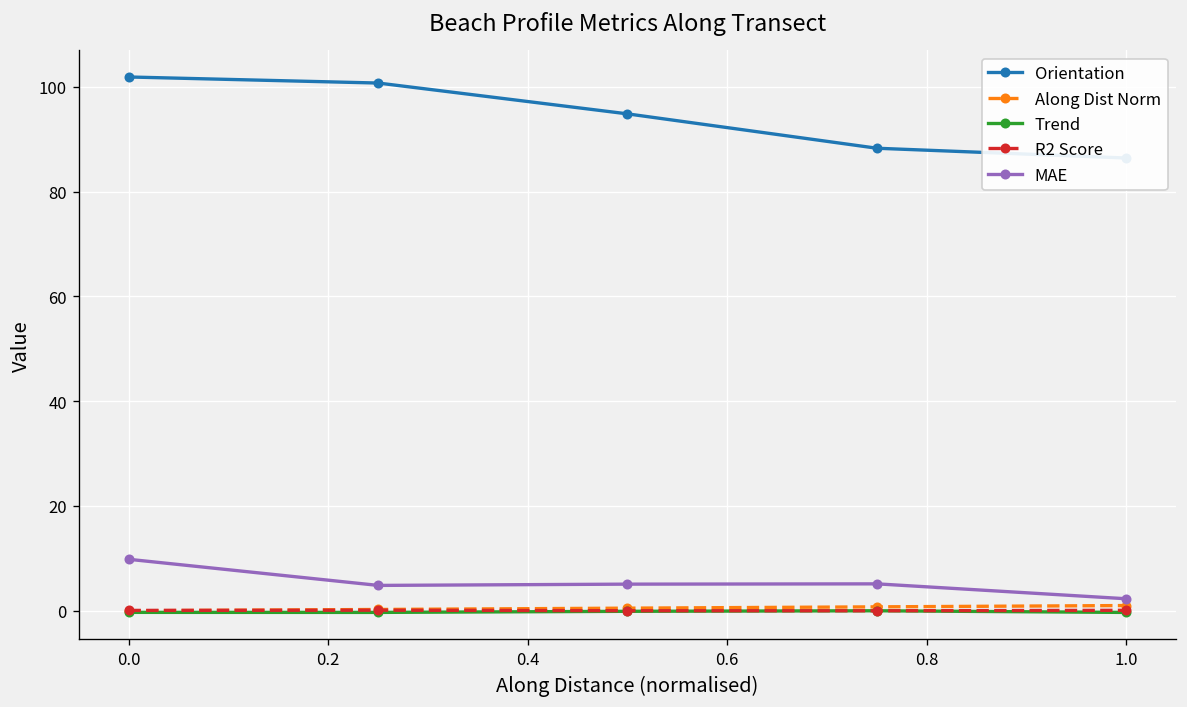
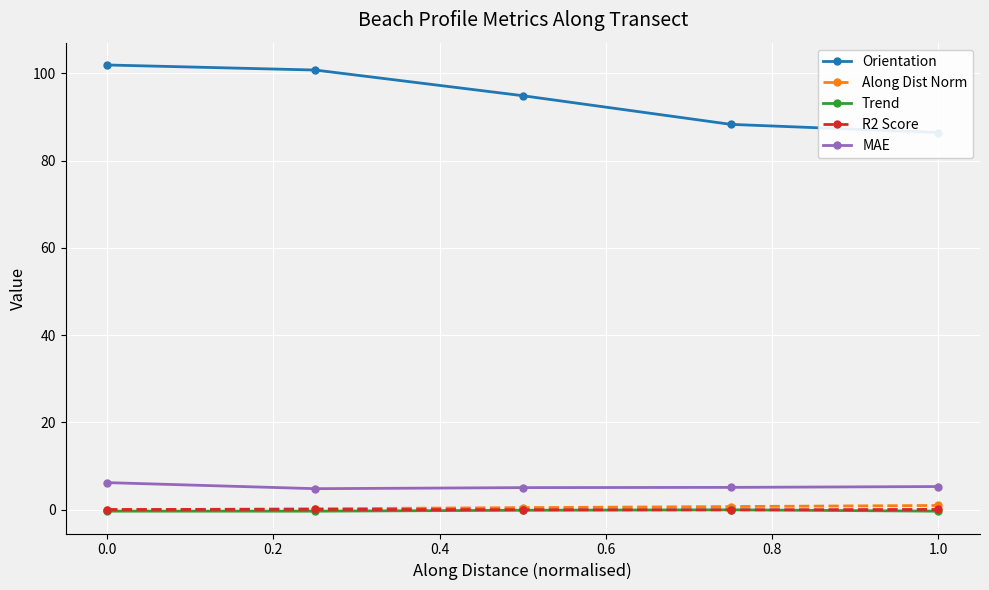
  {
    "Orientation": {
      "0.0": 102
    },
    "Along Dist Norm": {
      "1.0": 1
    },
    "MAE": {
-     "0.0": 10,
-     "1.0": 2
+     "0.0": 6,
+     "1.0": 5
    }
  }
